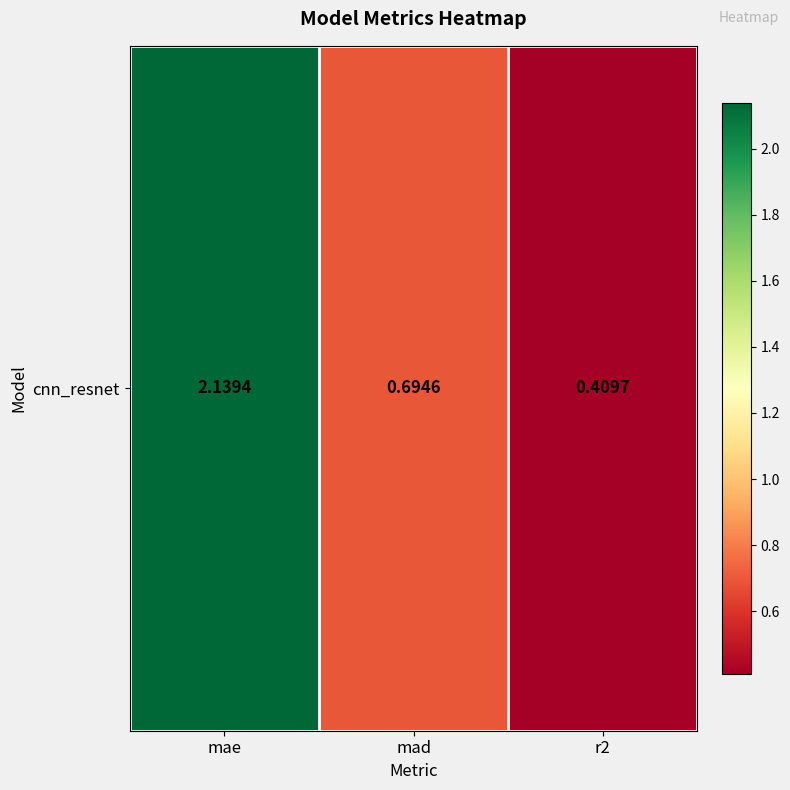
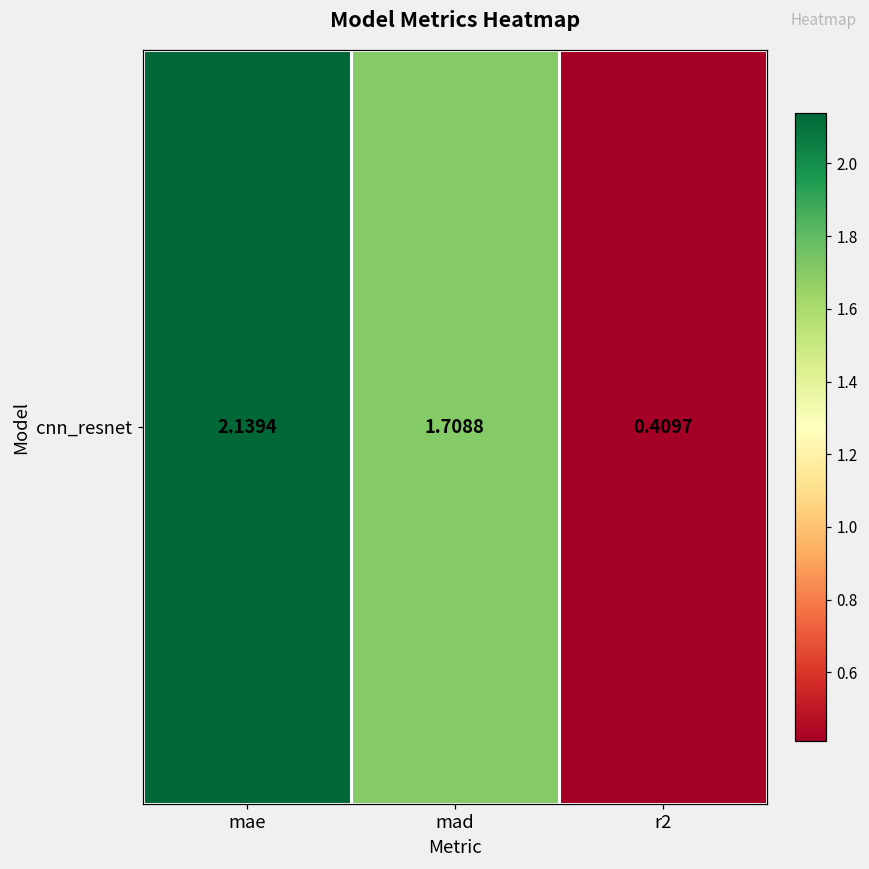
  {
    "cnn_resnet": {
      "mae": 2.1394,
-     "mad": 0.6946,
+     "mad": 1.7088,
      "r2": 0.4097
    }
  }
